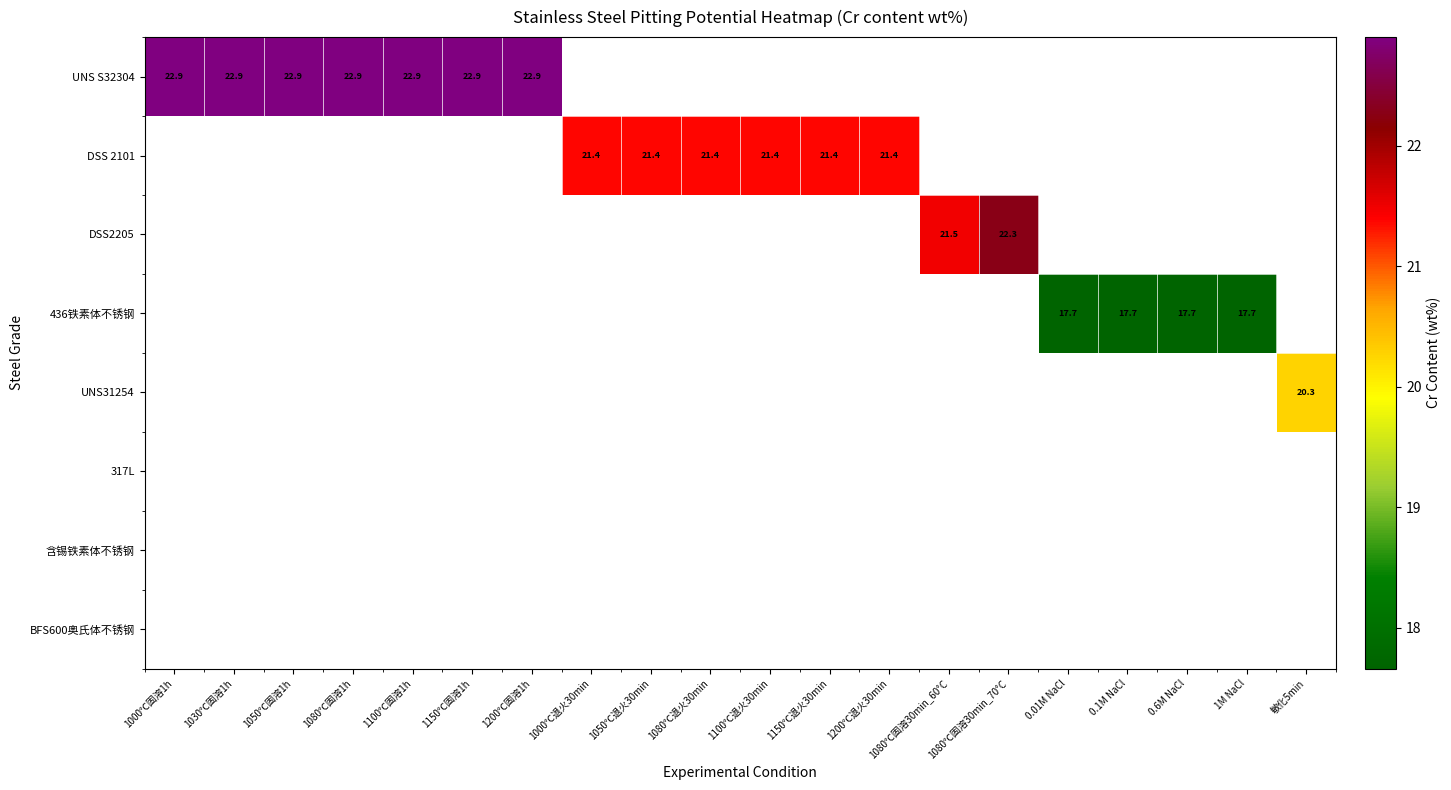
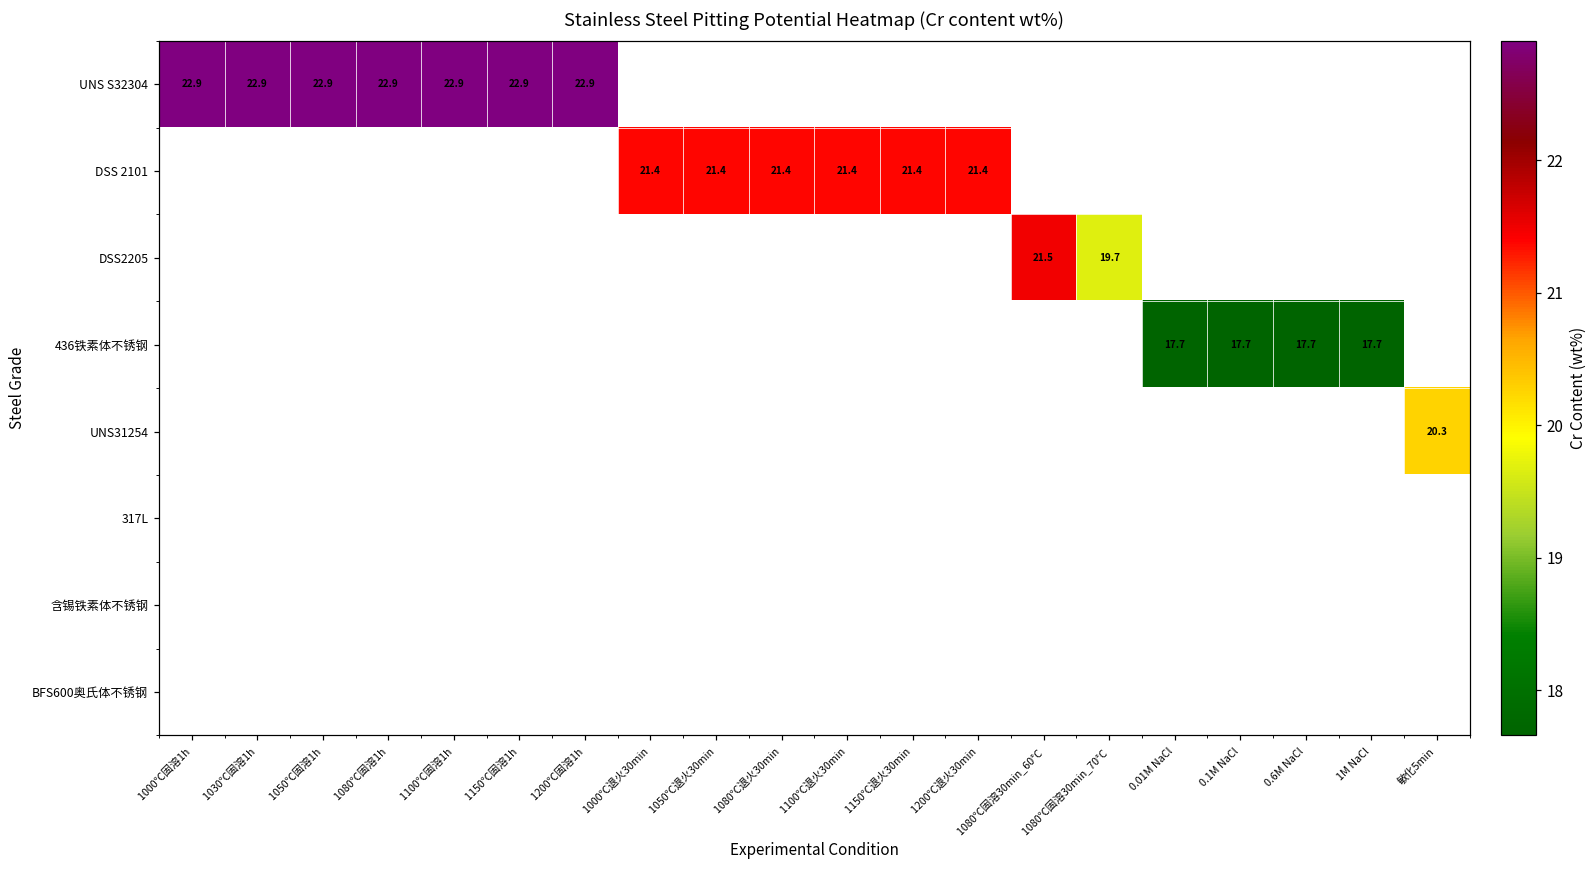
  {
    "UNS S32304": {
      "1000℃固溶1h": 22.9,
      "1030℃固溶1h": 22.9,
      "1050℃固溶1h": 22.9,
      "1080℃固溶1h": 22.9,
      "1100℃固溶1h": 22.9,
      "1150℃固溶1h": 22.9,
      "1200℃固溶1h": 22.9
    },
    "DSS 2101": {
      "1000℃退火30min": 21.4,
      "1050℃退火30min": 21.4,
      "1080℃退火30min": 21.4,
      "1100℃退火30min": 21.4,
      "1150℃退火30min": 21.4,
      "1200℃退火30min": 21.4
    },
    "DSS2205": {
      "1080℃固溶30min_60°C": 21.5,
-     "1080℃固溶30min_70°C": 22.3
+     "1080℃固溶30min_70°C": 19.7
    },
    "436铁素体不锈钢": {
      "0.01M NaCl": 17.7,
      "0.1M NaCl": 17.7,
      "0.6M NaCl": 17.7,
      "1M NaCl": 17.7
    },
    "UNS31254": {
      "敏化5min": 20.3
    }
  }
